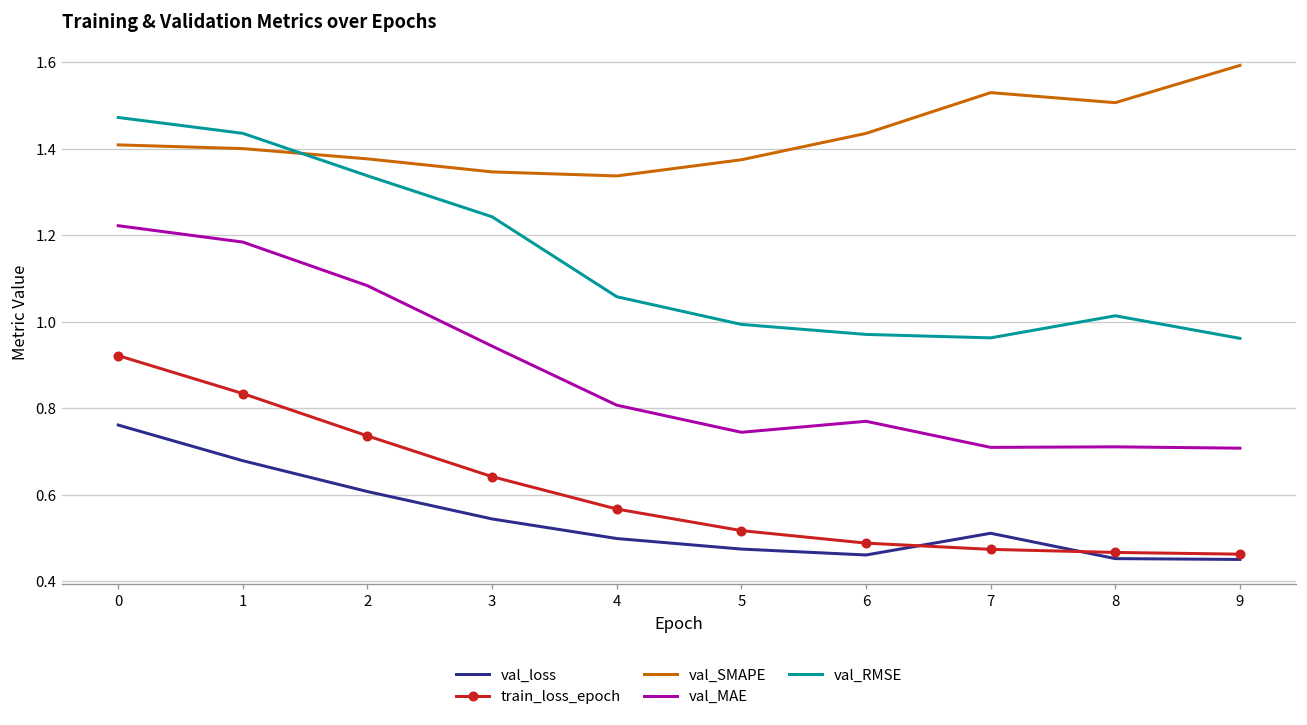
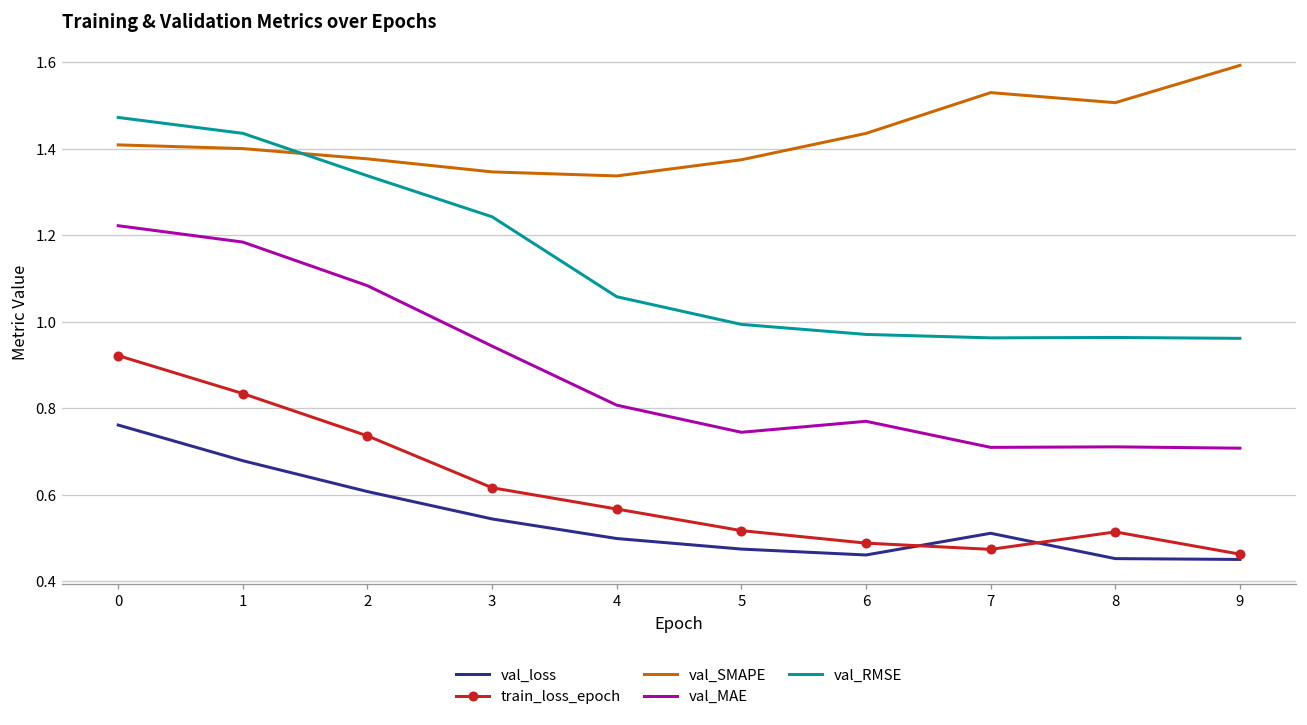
  {
    "val_loss": {
      "0": 0.76,
      "1": 0.68,
      "2": 0.61,
      "3": 0.54,
      "4": 0.50,
      "5": 0.47,
      "6": 0.46,
      "7": 0.51,
      "8": 0.45,
      "9": 0.45
    },
    "train_loss_epoch": {
      "0": 0.92,
      "1": 0.83,
      "2": 0.74,
-     "3": 0.64,
+     "3": 0.62,
      "4": 0.57,
      "5": 0.52,
      "6": 0.49,
      "7": 0.47,
-     "8": 0.47,
+     "8": 0.51,
      "9": 0.46
    },
    "val_SMAPE": {
      "0": 1.41,
      "1": 1.40,
      "2": 1.38,
      "3": 1.35,
      "4": 1.34,
      "5": 1.37,
      "6": 1.44,
      "7": 1.53,
      "8": 1.51,
      "9": 1.59
    },
    "val_MAE": {
      "0": 1.22,
      "1": 1.18,
      "2": 1.08,
      "3": 0.94,
      "4": 0.81,
      "5": 0.74,
      "6": 0.77,
      "7": 0.71,
      "8": 0.71,
      "9": 0.71
    },
    "val_RMSE": {
      "0": 1.47,
      "1": 1.44,
      "2": 1.34,
      "3": 1.24,
      "4": 1.06,
      "5": 0.99,
      "6": 0.97,
      "7": 0.96,
-     "8": 1.01,
+     "8": 0.96,
      "9": 0.96
    }
  }
